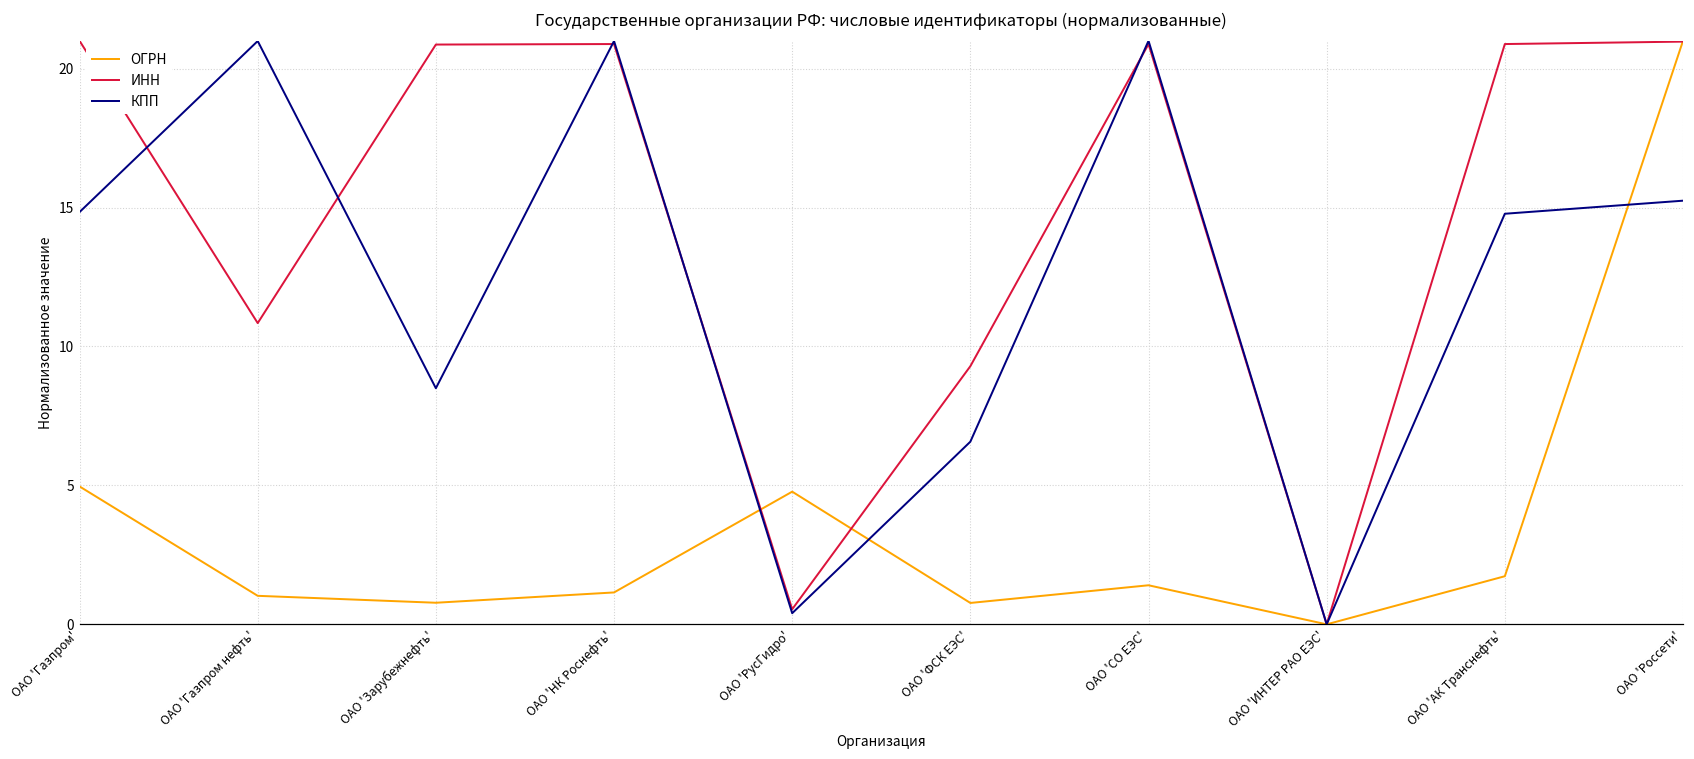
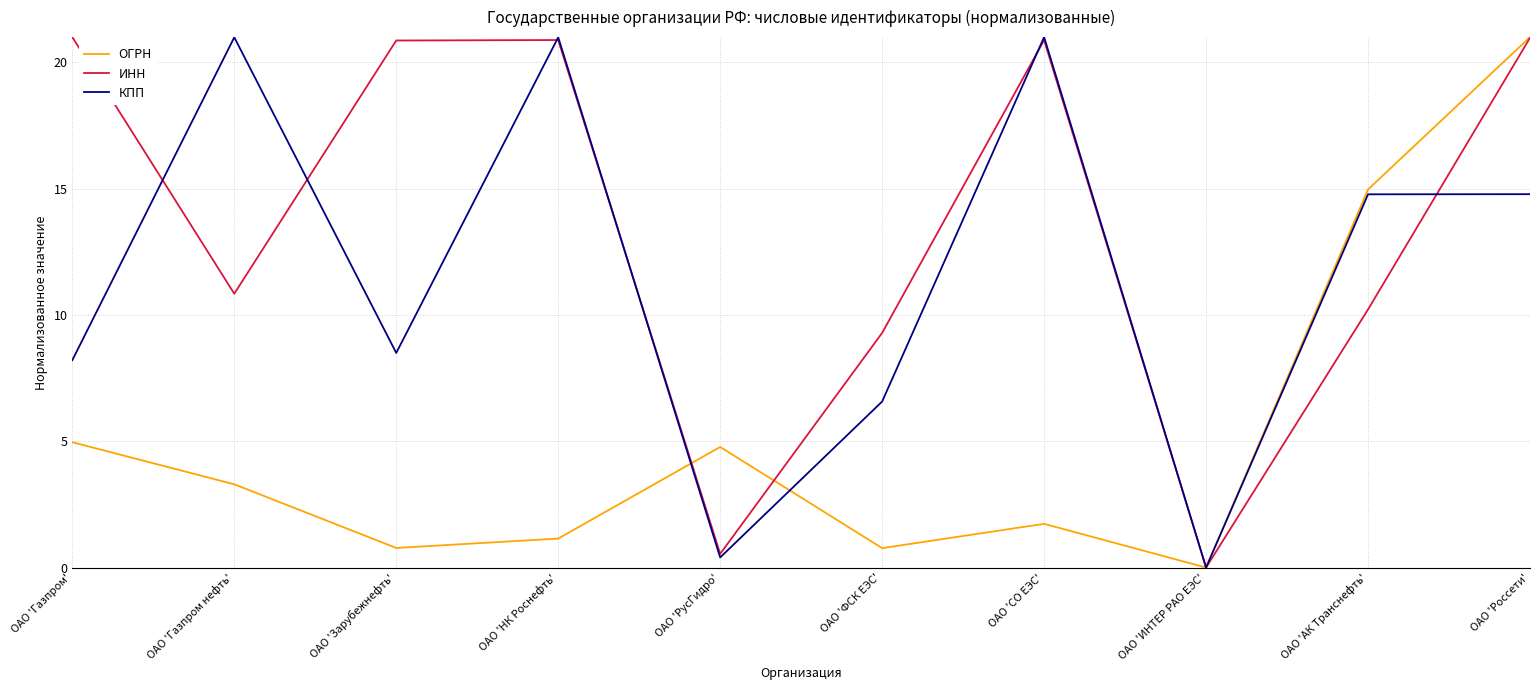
  {
    "ОГРН": {
      "ОАО 'Газпром'": 5.0,
-     "ОАО 'Газпром нефть'": 1.0,
+     "ОАО 'Газпром нефть'": 3.3,
      "ОАО 'Зарубежнефть'": 0.8,
      "ОАО 'НК Роснефть'": 1.1,
      "ОАО 'РусГидро'": 4.8,
      "ОАО 'ФСК ЕЭС'": 0.8,
-     "ОАО 'СО ЕЭС'": 1.4,
-     "ОАО 'АК Транснефть'": 1.7
+     "ОАО 'СО ЕЭС'": 1.7,
+     "ОАО 'АК Транснефть'": 15.0
    },
    "ИНН": {
      "ОАО 'Газпром'": 21.0,
      "ОАО 'Газпром нефть'": 10.8,
      "ОАО 'Зарубежнефть'": 20.9,
      "ОАО 'НК Роснефть'": 20.9,
      "ОАО 'РусГидро'": 0.5,
      "ОАО 'ФСК ЕЭС'": 9.3,
      "ОАО 'СО ЕЭС'": 20.9,
-     "ОАО 'АК Транснефть'": 20.9
+     "ОАО 'АК Транснефть'": 10.2
    },
    "КПП": {
-     "ОАО 'Газпром'": 14.8,
+     "ОАО 'Газпром'": 8.2,
      "ОАО 'Газпром нефть'": 21.0,
      "ОАО 'Зарубежнефть'": 8.5,
      "ОАО 'НК Роснефть'": 21.0,
      "ОАО 'РусГидро'": 0.4,
      "ОАО 'ФСК ЕЭС'": 6.6,
      "ОАО 'СО ЕЭС'": 21.0,
      "ОАО 'АК Транснефть'": 14.8,
-     "ОАО 'Россети'": 15.2
+     "ОАО 'Россети'": 14.8
    }
  }
